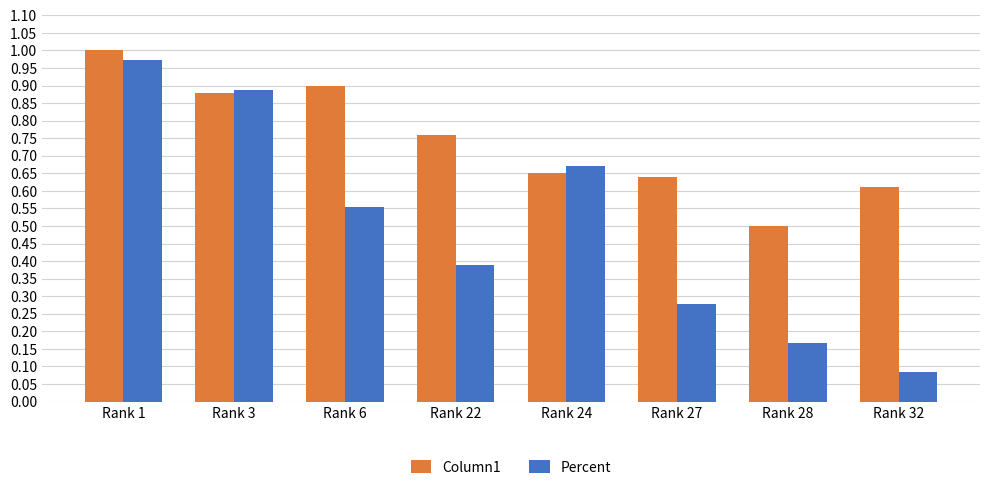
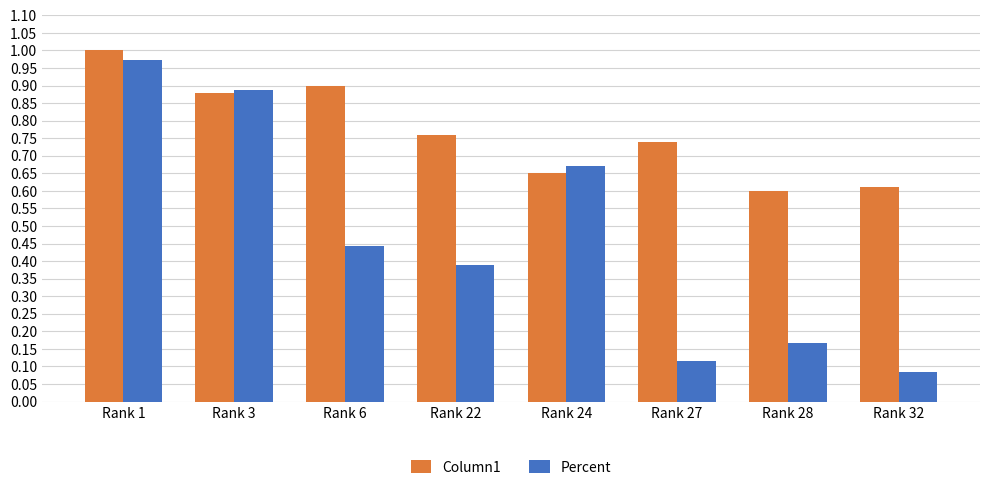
  {
    "Column1": {
      "Rank 1": 1.00,
      "Rank 3": 0.88,
      "Rank 6": 0.90,
      "Rank 22": 0.76,
      "Rank 24": 0.65,
-     "Rank 27": 0.64,
-     "Rank 28": 0.5,
+     "Rank 27": 0.74,
+     "Rank 28": 0.6,
      "Rank 32": 0.61
    },
    "Percent": {
      "Rank 1": 0.97,
      "Rank 3": 0.89,
-     "Rank 6": 0.55,
+     "Rank 6": 0.44,
      "Rank 22": 0.39,
      "Rank 24": 0.67,
-     "Rank 27": 0.28,
+     "Rank 27": 0.12,
      "Rank 28": 0.17,
      "Rank 32": 0.08
    }
  }
